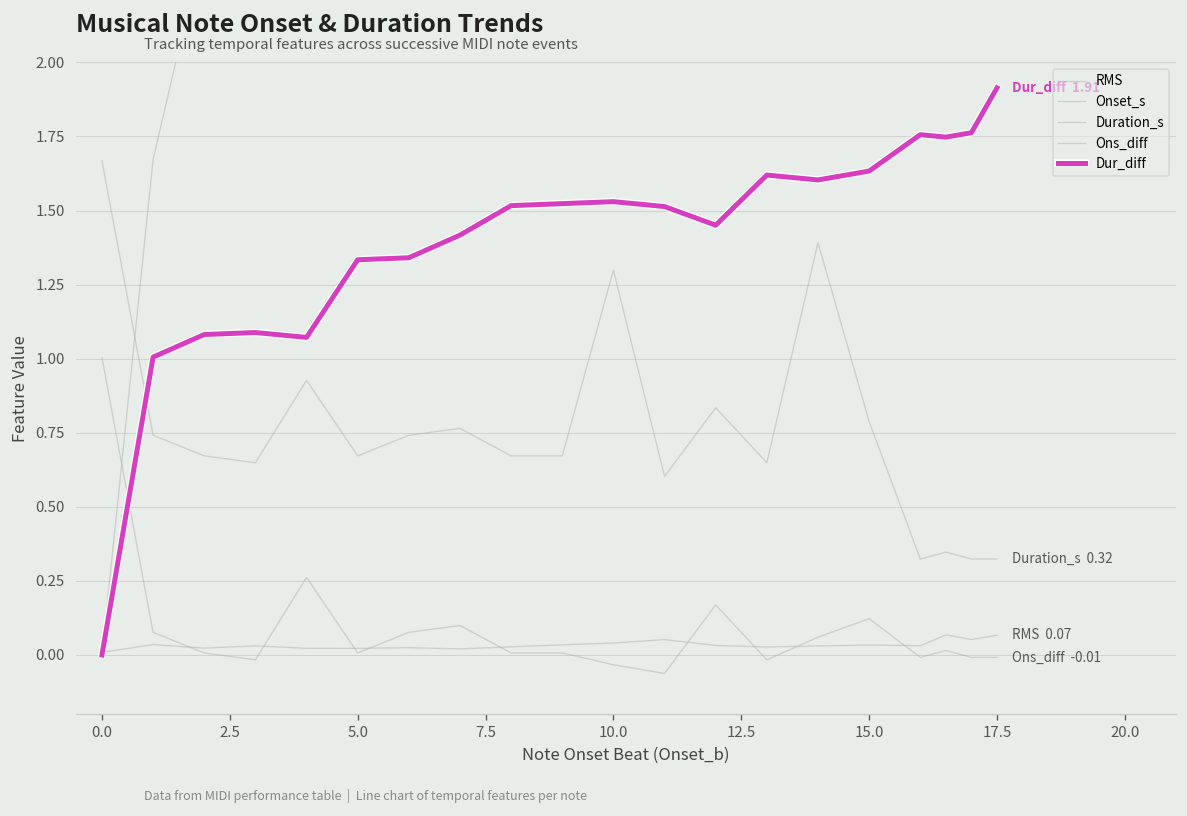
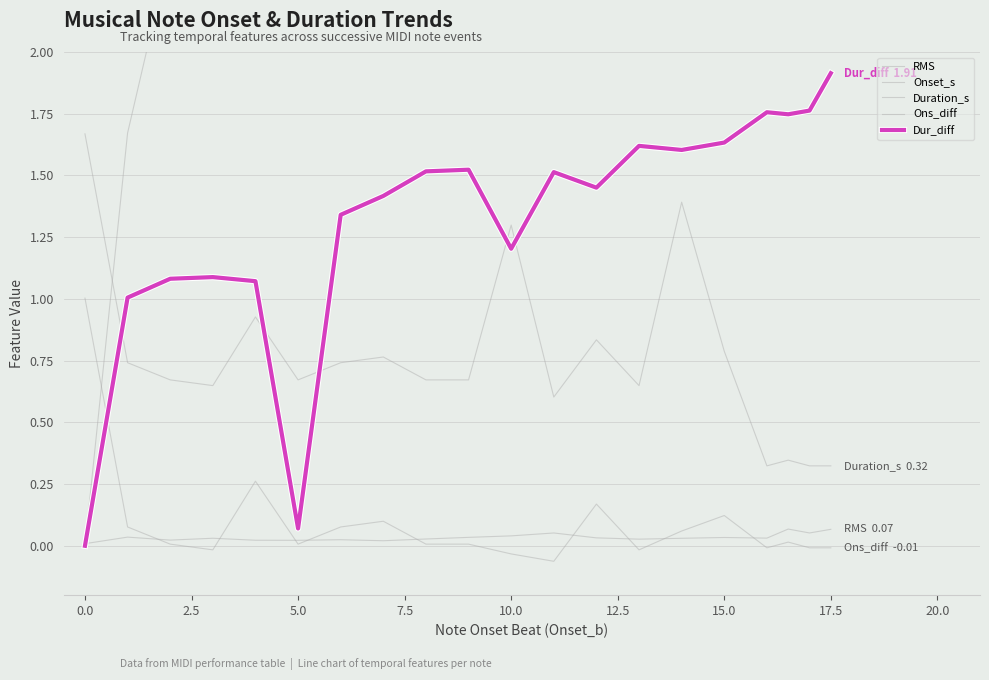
  {
    "Dur_diff": {
-     "5.0": 1.33,
-     "10.0": 1.53,
+     "5.0": 0.07,
+     "10.0": 1.20,
      "15.0": 1.63
    }
  }
